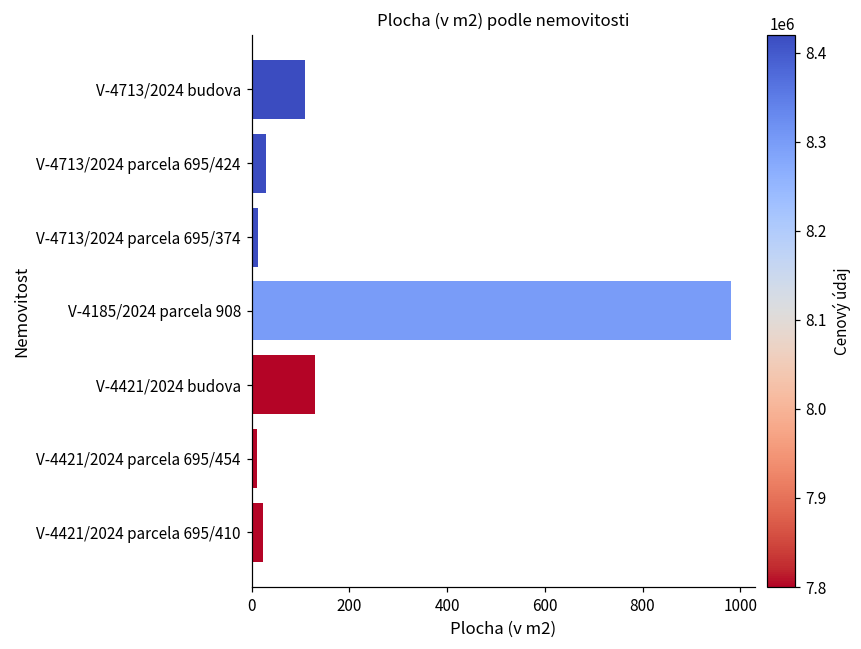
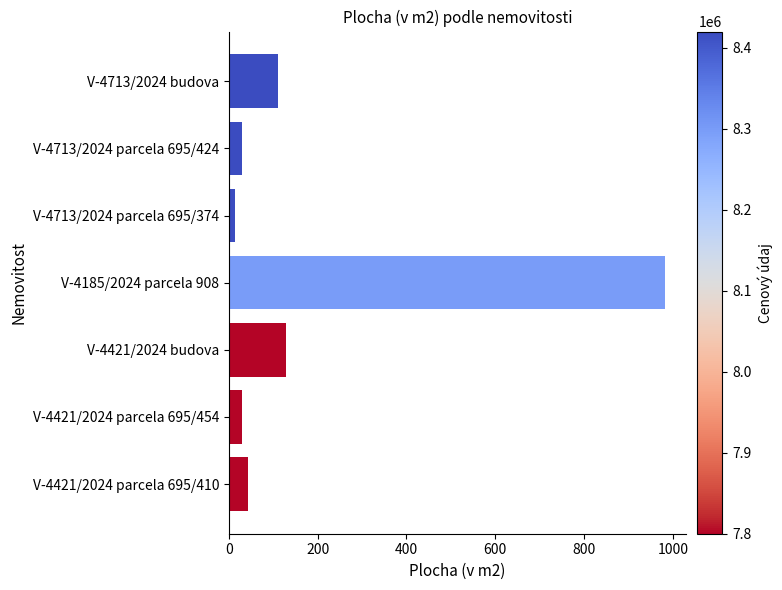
  {
    "V-4713/2024 budova": 110,
    "V-4713/2024 parcela 695/424": 30,
    "V-4713/2024 parcela 695/374": 10,
    "V-4185/2024 parcela 908": 980,
    "V-4421/2024 budova": 130,
-   "V-4421/2024 parcela 695/454": 10,
-   "V-4421/2024 parcela 695/410": 20
+   "V-4421/2024 parcela 695/454": 30,
+   "V-4421/2024 parcela 695/410": 40
  }
